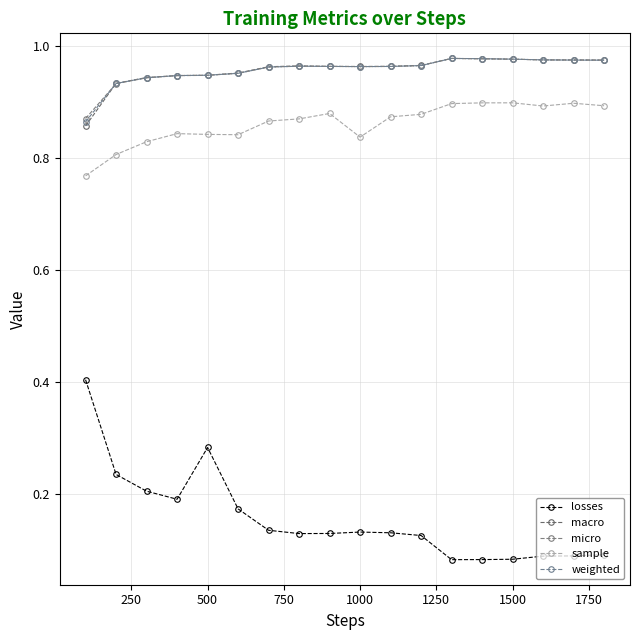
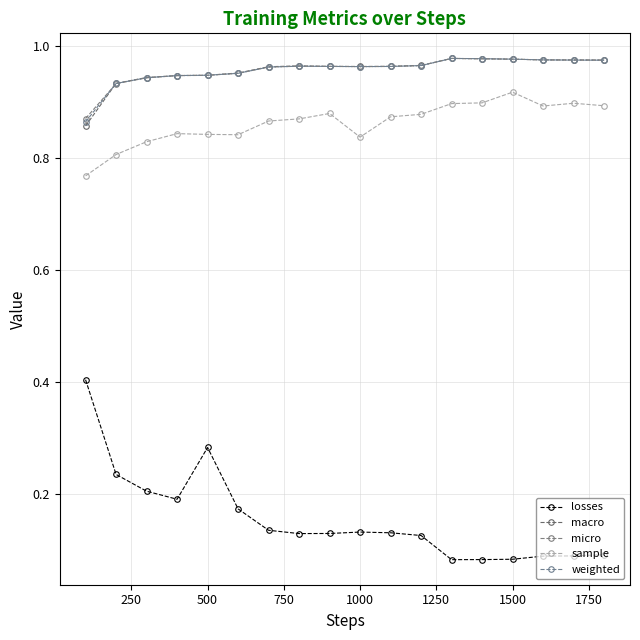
  {
    "losses": {
      "500": 0.28,
      "1000": 0.13,
      "1500": 0.08
    },
    "sample": {
      "500": 0.84,
      "1000": 0.84,
-     "1500": 0.90
+     "1500": 0.92
    }
  }
